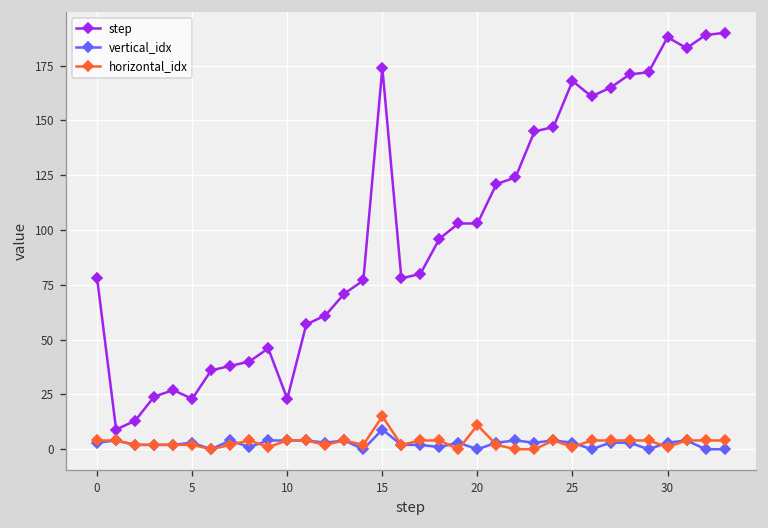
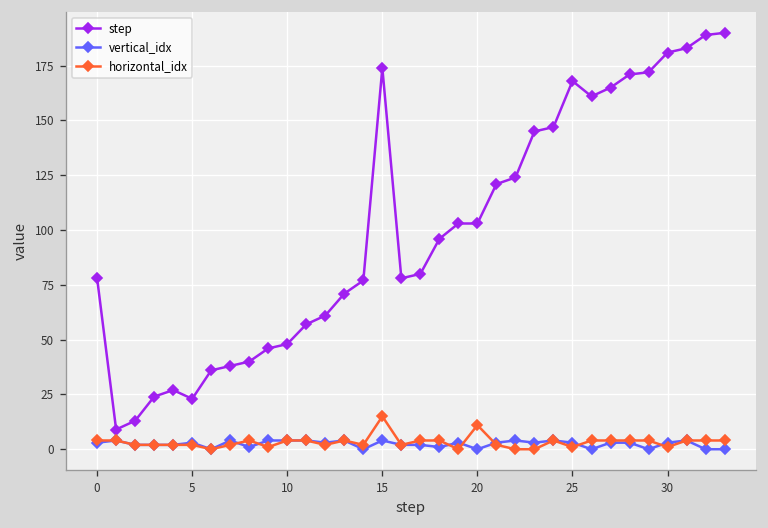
  {
    "step": {
      "0": 78,
      "5": 23,
-     "10": 23,
+     "10": 48,
      "15": 174,
      "20": 103,
      "25": 168,
-     "30": 188
+     "30": 181
    },
    "vertical_idx": {
-     "15": 9,
+     "15": 4,
      "20": 0,
      "25": 3,
      "30": 3
    },
    "horizontal_idx": {
      "15": 15,
      "20": 11,
      "25": 1,
      "30": 1
    }
  }
